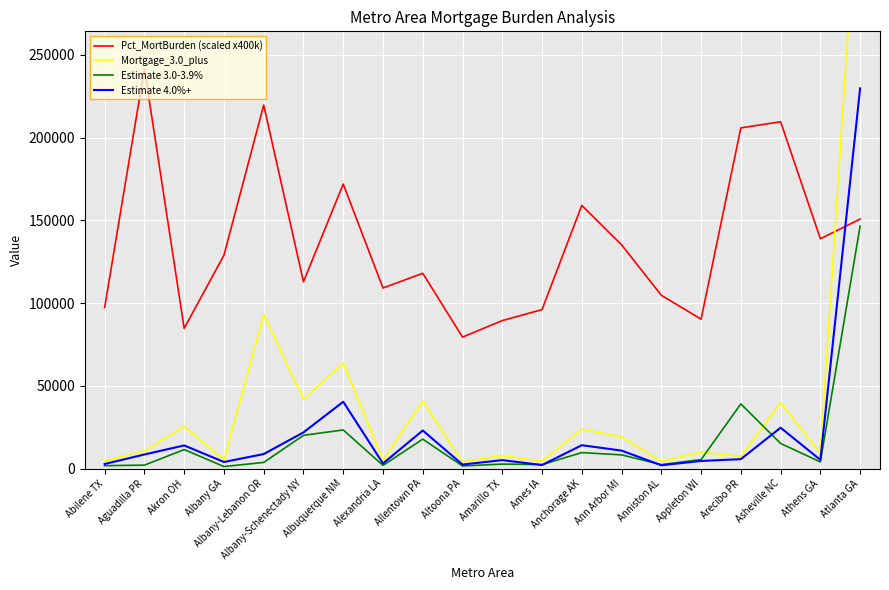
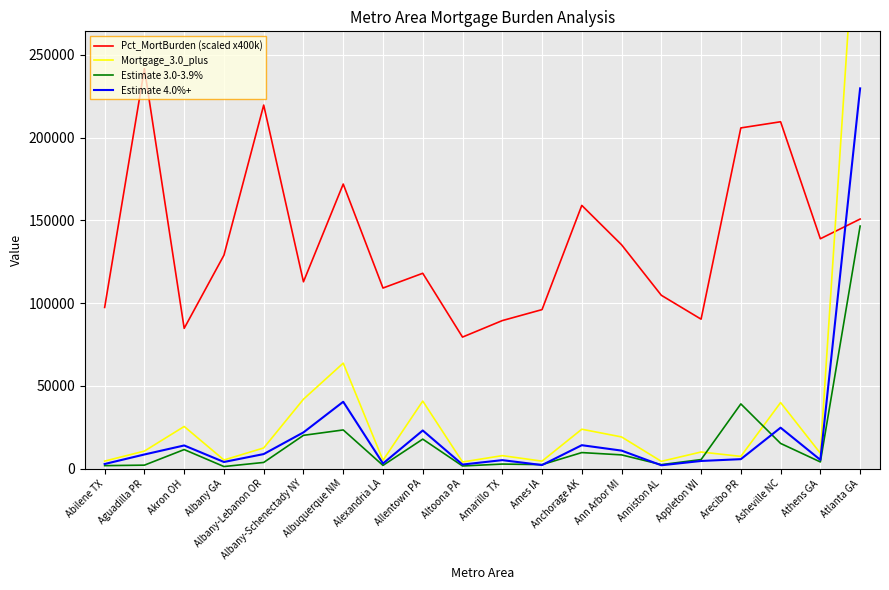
  {
    "Pct_MortBurden (scaled x400k)": {
      "Abilene TX": 97000,
      "Akron OH": 85000,
      "Albany GA": 129000,
      "Albany-Lebanon OR": 220000,
      "Albany-Schenectady NY": 113000,
      "Albuquerque NM": 172000,
      "Alexandria LA": 109000,
      "Allentown PA": 118000,
      "Altoona PA": 79000,
      "Amarillo TX": 89000,
      "Ames IA": 96000,
      "Anchorage AK": 159000,
      "Ann Arbor MI": 135000,
      "Anniston AL": 105000,
      "Appleton WI": 90000,
      "Arecibo PR": 206000,
      "Asheville NC": 210000,
      "Athens GA": 139000,
      "Atlanta GA": 151000
    },
    "Mortgage_3.0_plus": {
      "Abilene TX": 4000,
      "Aguadilla PR": 11000,
      "Akron OH": 25000,
-     "Albany-Lebanon OR": 93000,
+     "Albany-Lebanon OR": 12000,
      "Albany-Schenectady NY": 42000,
      "Albuquerque NM": 64000,
      "Alexandria LA": 5000,
      "Allentown PA": 41000,
      "Altoona PA": 4000,
      "Amarillo TX": 8000,
      "Ames IA": 4000,
      "Anchorage AK": 24000,
      "Ann Arbor MI": 19000,
      "Anniston AL": 4000,
      "Appleton WI": 10000,
      "Arecibo PR": 7000,
      "Asheville NC": 40000,
      "Athens GA": 9000
    },
    "Estimate 3.0-3.9%": {
      "Aguadilla PR": 2000,
      "Akron OH": 11000,
      "Albany GA": 1000,
      "Albany-Lebanon OR": 4000,
      "Albany-Schenectady NY": 20000,
      "Albuquerque NM": 23000,
      "Allentown PA": 18000,
      "Amarillo TX": 3000,
      "Anchorage AK": 10000,
      "Ann Arbor MI": 8000,
      "Arecibo PR": 39000,
      "Asheville NC": 15000,
      "Atlanta GA": 146000
    },
    "Estimate 4.0%+": {
      "Aguadilla PR": 9000,
      "Akron OH": 14000,
      "Albany-Lebanon OR": 9000,
      "Albany-Schenectady NY": 22000,
      "Albuquerque NM": 40000,
      "Allentown PA": 23000,
      "Amarillo TX": 5000,
      "Anchorage AK": 14000,
      "Ann Arbor MI": 11000,
      "Arecibo PR": 6000,
      "Asheville NC": 25000,
      "Atlanta GA": 230000
    }
  }
